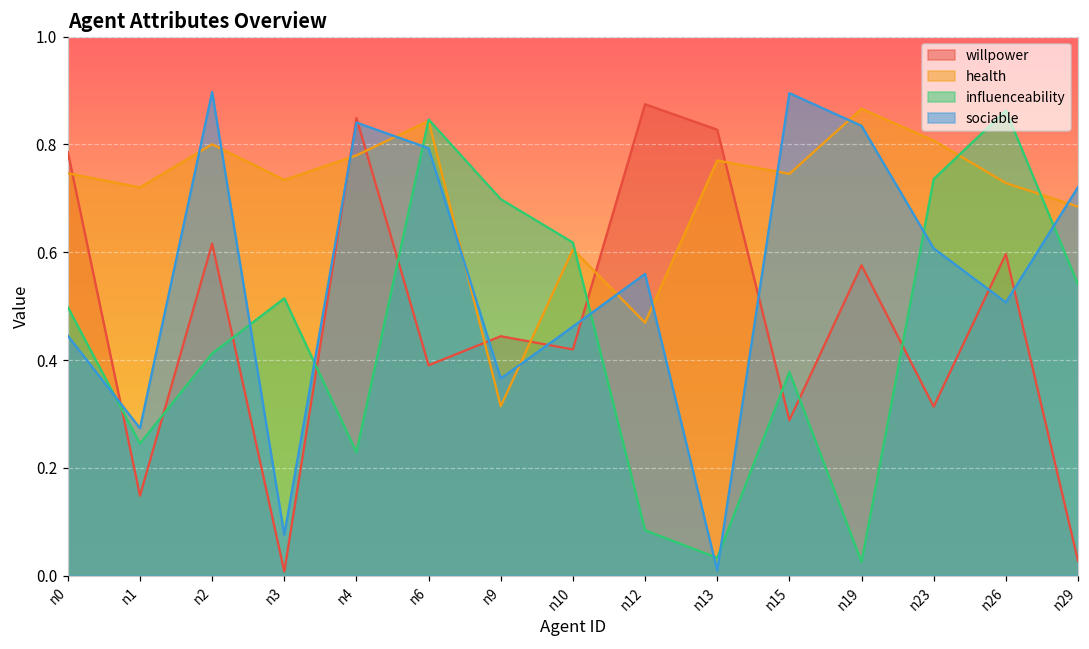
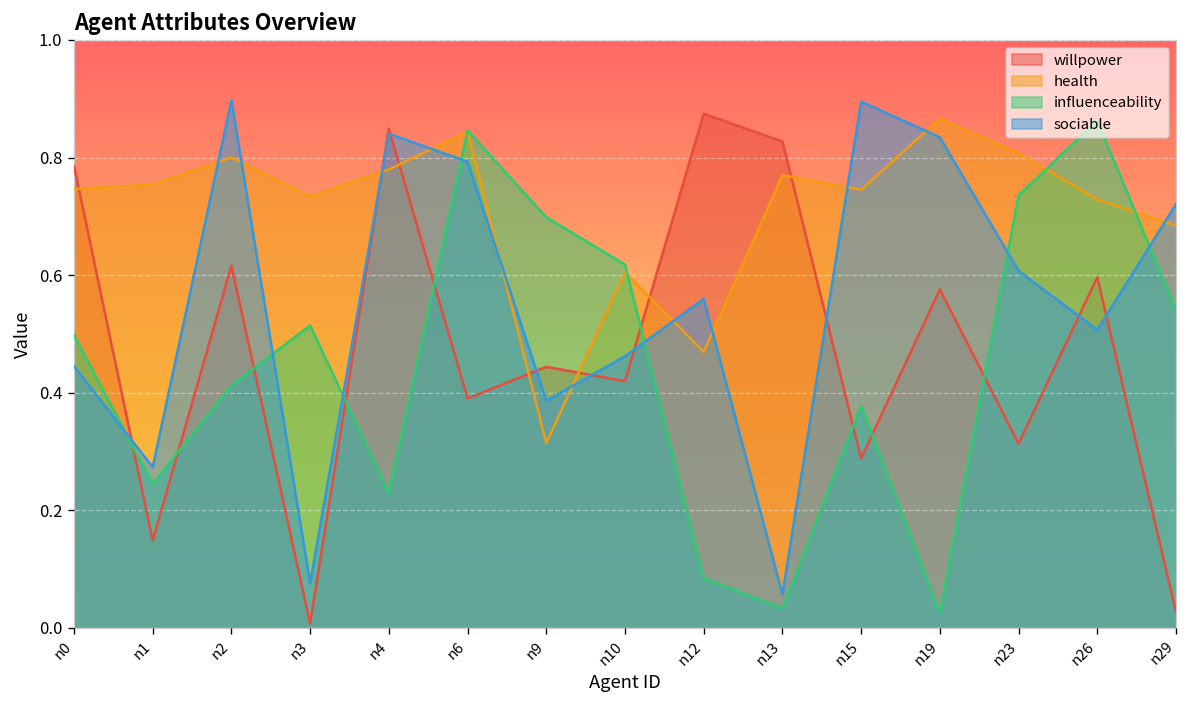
  {
    "willpower": {
      "n0": 0.79,
      "n1": 0.15,
      "n2": 0.62,
      "n3": 0.01,
      "n4": 0.85,
      "n6": 0.39,
      "n9": 0.44,
      "n10": 0.42,
      "n12": 0.87,
      "n13": 0.83,
      "n15": 0.29,
      "n19": 0.58,
      "n23": 0.31,
      "n26": 0.60,
      "n29": 0.03
    },
    "health": {
      "n0": 0.75,
-     "n1": 0.72,
+     "n1": 0.75,
      "n2": 0.80,
      "n3": 0.73,
      "n4": 0.78,
      "n9": 0.31,
      "n10": 0.61,
      "n12": 0.47,
      "n13": 0.77,
      "n15": 0.75,
      "n19": 0.87,
      "n23": 0.81,
      "n26": 0.73,
      "n29": 0.68
    },
    "influenceability": {
      "n0": 0.50,
      "n1": 0.24,
      "n2": 0.41,
      "n3": 0.51,
      "n4": 0.23,
      "n9": 0.70,
      "n10": 0.62,
      "n12": 0.08,
      "n13": 0.03,
      "n15": 0.38,
      "n19": 0.03,
      "n23": 0.74,
      "n29": 0.54
    },
    "sociable": {
      "n0": 0.45,
      "n1": 0.27,
      "n2": 0.90,
      "n3": 0.08,
      "n4": 0.84,
      "n6": 0.79,
-     "n9": 0.37,
+     "n9": 0.39,
      "n10": 0.46,
      "n12": 0.56,
-     "n13": 0.01,
+     "n13": 0.06,
      "n15": 0.90,
      "n19": 0.83,
      "n23": 0.61,
      "n26": 0.51,
      "n29": 0.72
    }
  }
